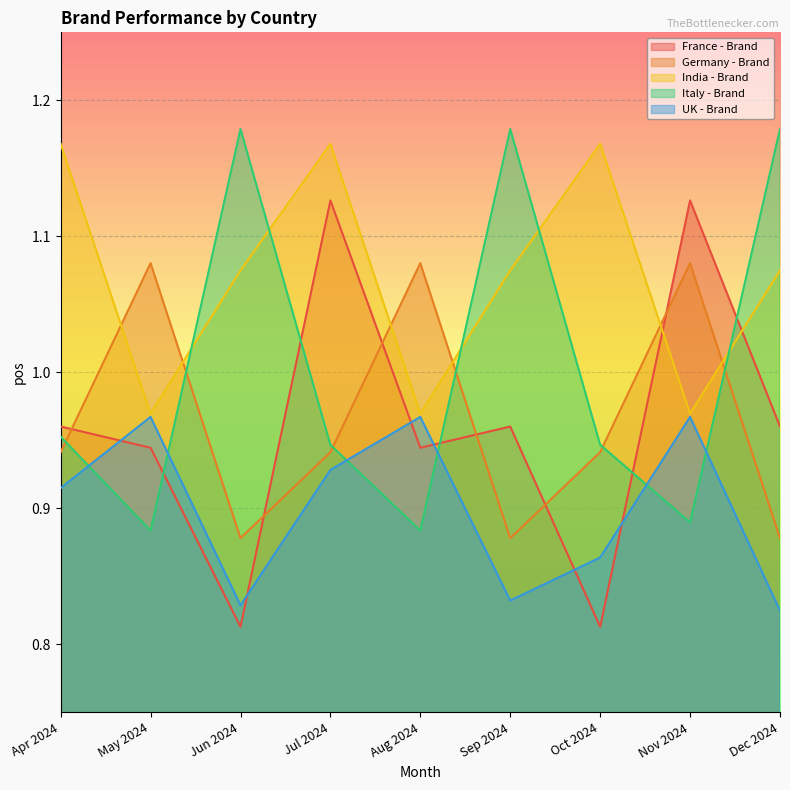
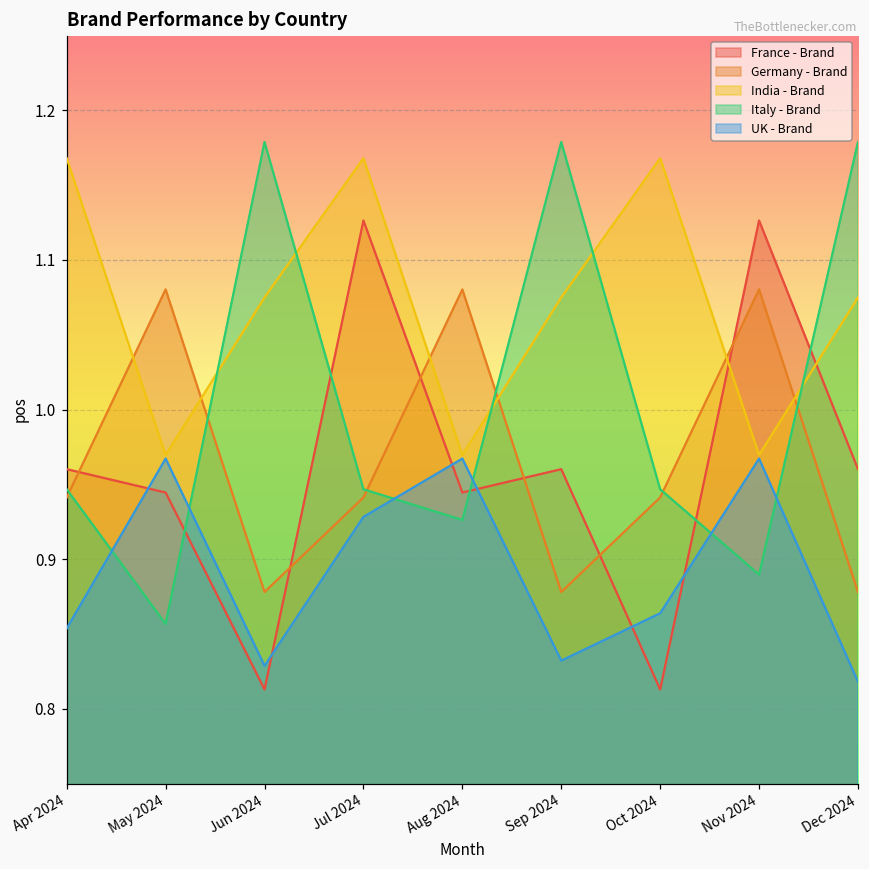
  {
    "Italy - Brand": {
-     "Apr 2024": 0.953,
-     "May 2024": 0.884,
+     "Apr 2024": 0.947,
+     "May 2024": 0.857,
      "Jun 2024": 1.179,
      "Jul 2024": 0.947,
-     "Aug 2024": 0.884,
+     "Aug 2024": 0.926,
      "Sep 2024": 1.179,
      "Oct 2024": 0.947,
      "Nov 2024": 0.890,
      "Dec 2024": 1.179
    },
    "UK - Brand": {
-     "Apr 2024": 0.915,
+     "Apr 2024": 0.854,
      "May 2024": 0.967,
      "Jun 2024": 0.829,
      "Jul 2024": 0.928,
      "Aug 2024": 0.967,
      "Sep 2024": 0.832,
      "Oct 2024": 0.864,
      "Nov 2024": 0.967,
-     "Dec 2024": 0.825
+     "Dec 2024": 0.818
    }
  }
